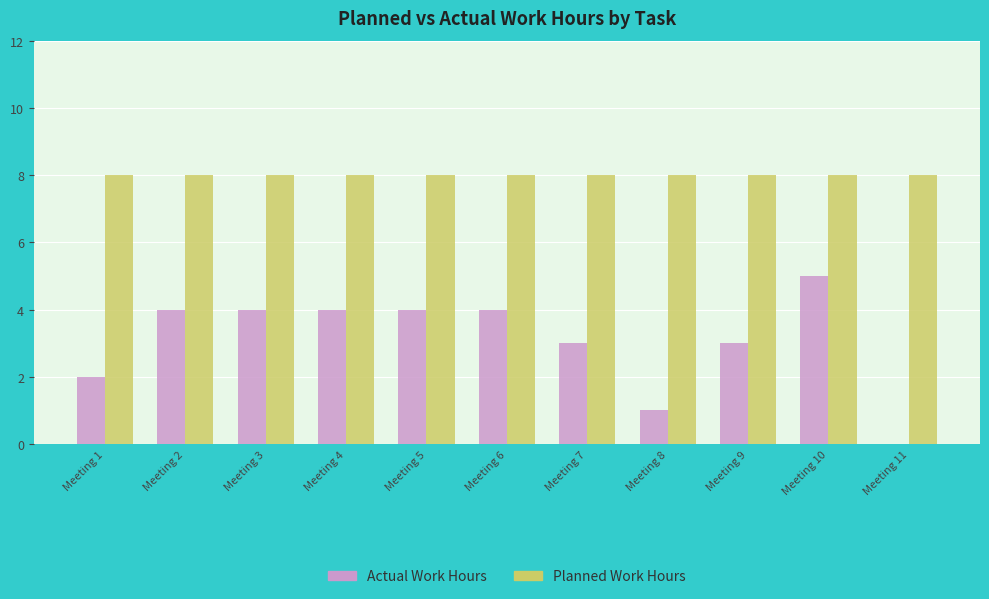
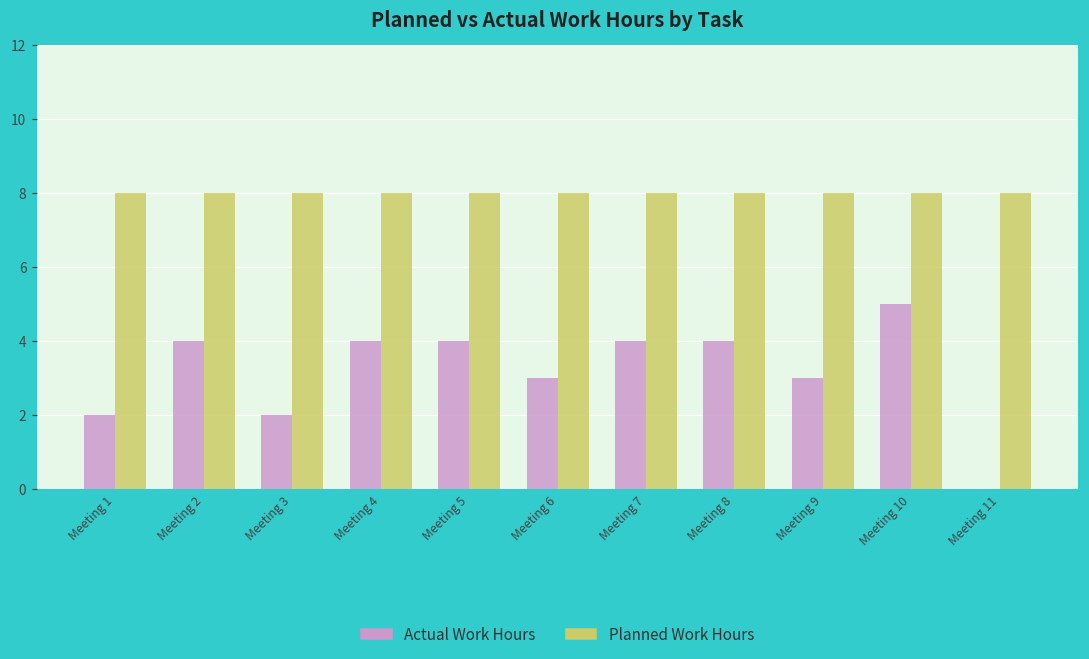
  {
    "Actual Work Hours": {
      "Meeting 1": 2,
      "Meeting 2": 4,
-     "Meeting 3": 4,
+     "Meeting 3": 2,
      "Meeting 4": 4,
      "Meeting 5": 4,
-     "Meeting 6": 4,
-     "Meeting 7": 3,
-     "Meeting 8": 1,
+     "Meeting 6": 3,
+     "Meeting 7": 4,
+     "Meeting 8": 4,
      "Meeting 9": 3,
      "Meeting 10": 5,
      "Meeting 11": 0
    },
    "Planned Work Hours": {
      "Meeting 1": 8,
      "Meeting 2": 8,
      "Meeting 3": 8,
      "Meeting 4": 8,
      "Meeting 5": 8,
      "Meeting 6": 8,
      "Meeting 7": 8,
      "Meeting 8": 8,
      "Meeting 9": 8,
      "Meeting 10": 8,
      "Meeting 11": 8
    }
  }
